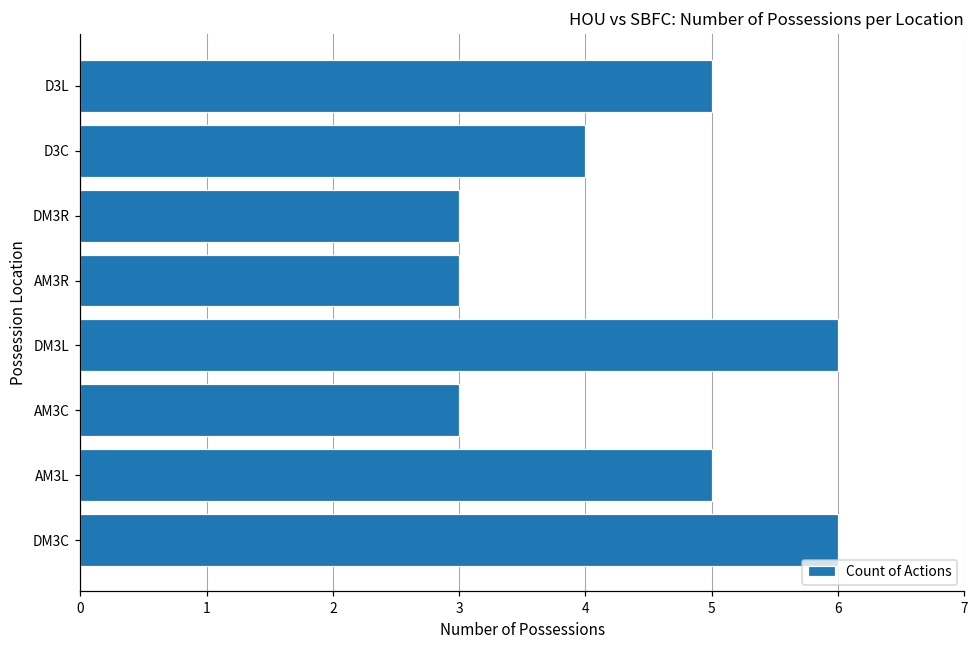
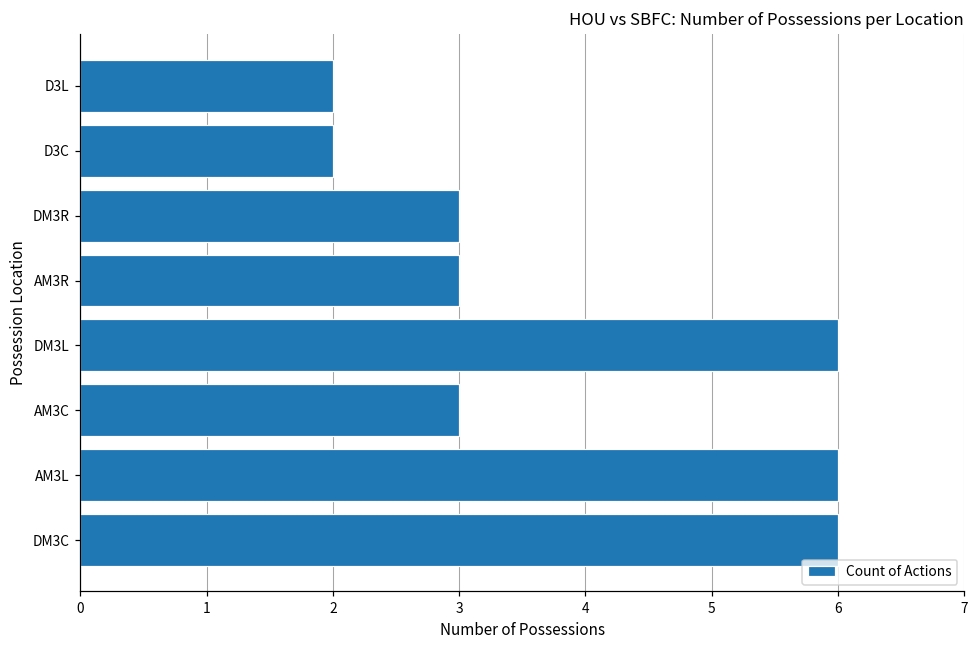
  {
-   "D3L": 5,
-   "D3C": 4,
+   "D3L": 2,
+   "D3C": 2,
    "DM3R": 3,
    "AM3R": 3,
    "DM3L": 6,
    "AM3C": 3,
-   "AM3L": 5,
+   "AM3L": 6,
    "DM3C": 6
  }
